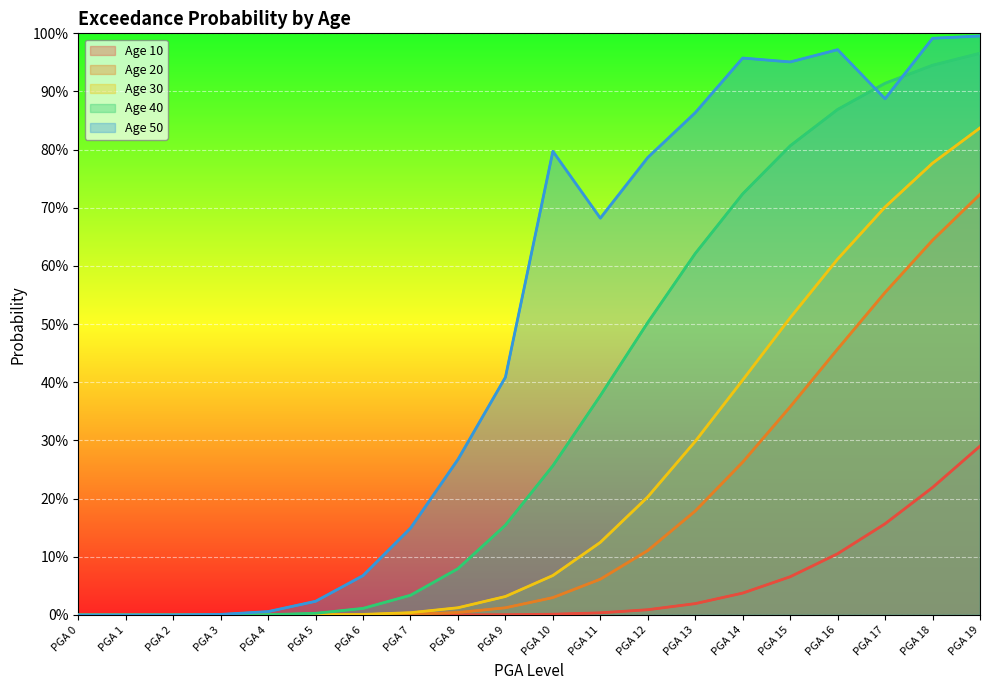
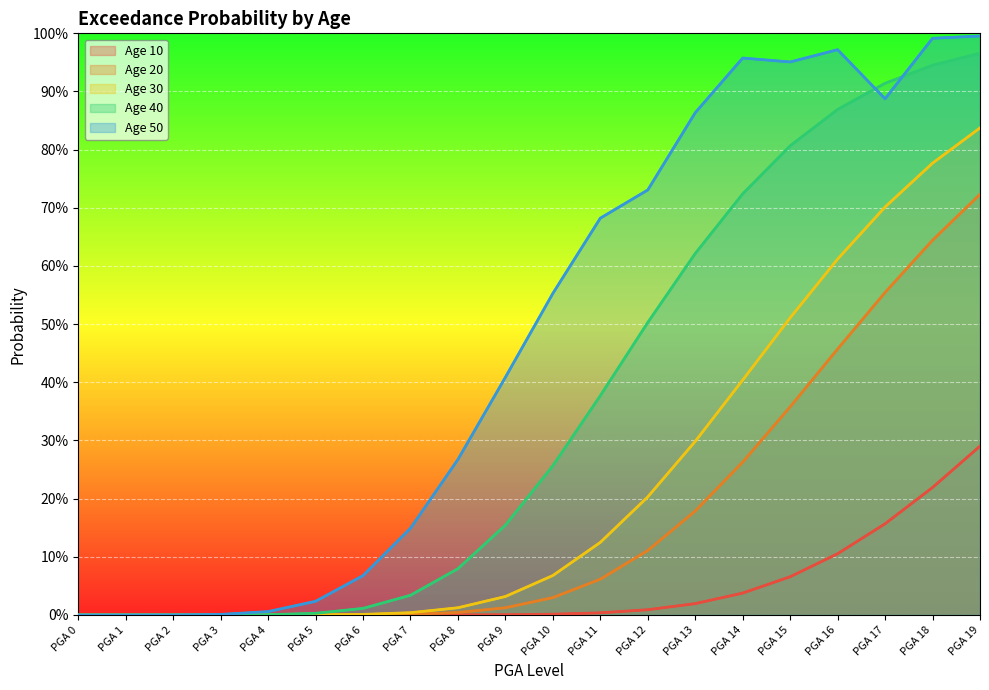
  {
    "Age 40": {
      "PGA 6": "1%",
      "PGA 7": "3%",
      "PGA 8": "8%",
      "PGA 9": "15%",
      "PGA 10": "26%",
      "PGA 11": "38%",
      "PGA 12": "50%",
      "PGA 13": "62%",
      "PGA 14": "72%",
      "PGA 15": "81%",
      "PGA 16": "87%",
      "PGA 17": "91%",
      "PGA 18": "95%",
      "PGA 19": "97%"
    },
    "Age 50": {
      "PGA 4": "1%",
      "PGA 5": "2%",
      "PGA 6": "7%",
      "PGA 7": "15%",
      "PGA 8": "27%",
      "PGA 9": "41%",
-     "PGA 10": "80%",
+     "PGA 10": "55%",
      "PGA 11": "68%",
-     "PGA 12": "79%",
+     "PGA 12": "73%",
      "PGA 13": "86%",
      "PGA 14": "96%",
      "PGA 15": "95%",
      "PGA 16": "97%",
      "PGA 17": "89%",
      "PGA 18": "99%",
      "PGA 19": "100%"
    }
  }
